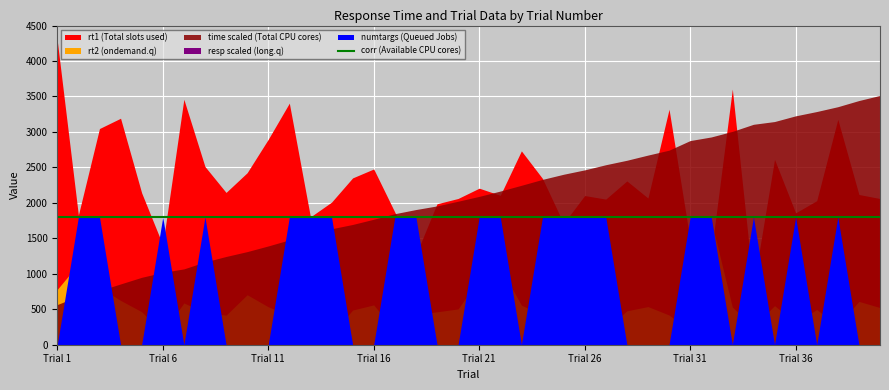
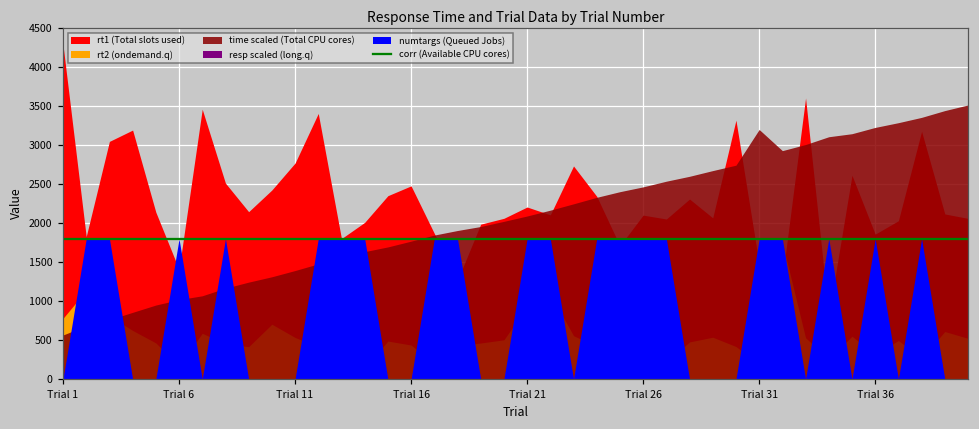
  {
    "corr (Available CPU cores)": {
      "Trial 1": 1800,
      "Trial 11": 1800
    },
    "rt1 (Total slots used)": {
      "Trial 1": 4300,
-     "Trial 11": 2900,
+     "Trial 11": 2800,
      "Trial 16": 2500,
      "Trial 21": 2200,
      "Trial 26": 2100,
      "Trial 36": 1900
    },
    "rt2 (ondemand.q)": {
      "Trial 1": 800,
      "Trial 11": 500,
-     "Trial 16": 600
+     "Trial 16": 400
    },
    "time scaled (Total CPU cores)": {
      "Trial 1": 600,
      "Trial 11": 1400,
      "Trial 21": 2100,
      "Trial 26": 2500,
-     "Trial 31": 2900,
+     "Trial 31": 3200,
      "Trial 36": 3200
    }
  }
